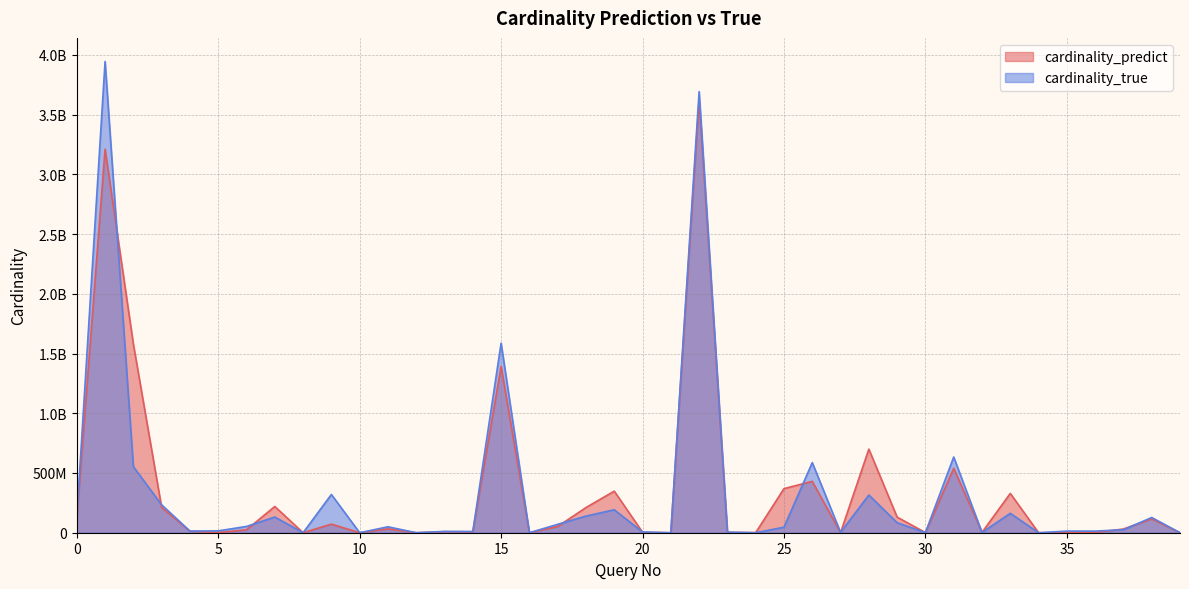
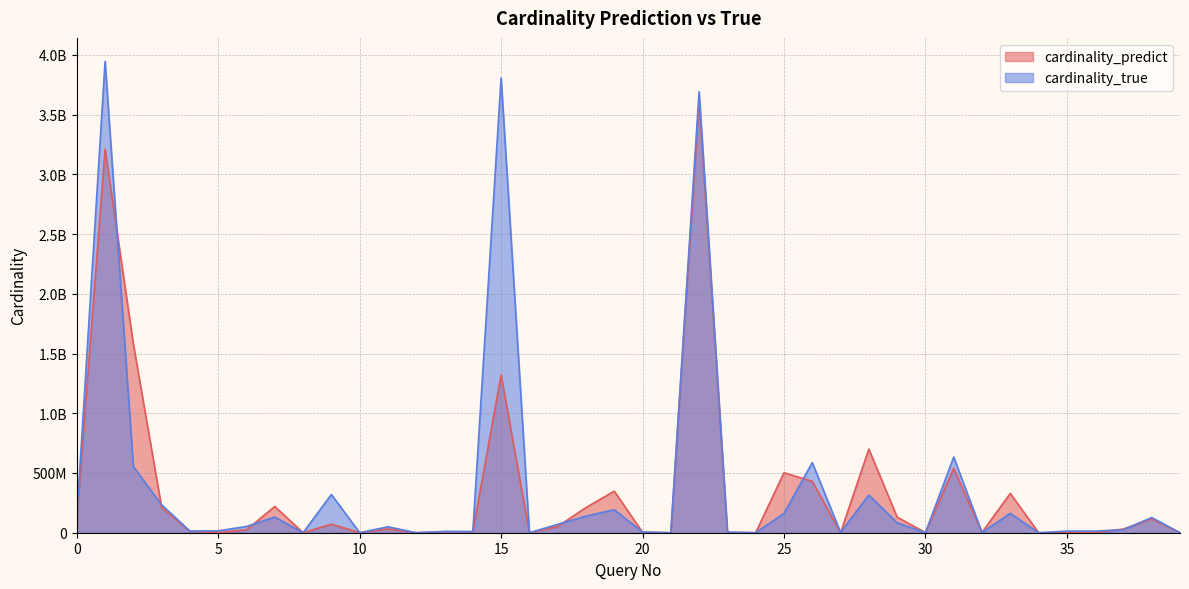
  {
    "cardinality_predict": {
-     "15": 1390000000,
-     "25": 370000000
+     "15": 1320000000,
+     "25": 500000000
    },
    "cardinality_true": {
-     "15": 1590000000,
-     "25": 50000000
+     "15": 3810000000,
+     "25": 160000000
    }
  }
